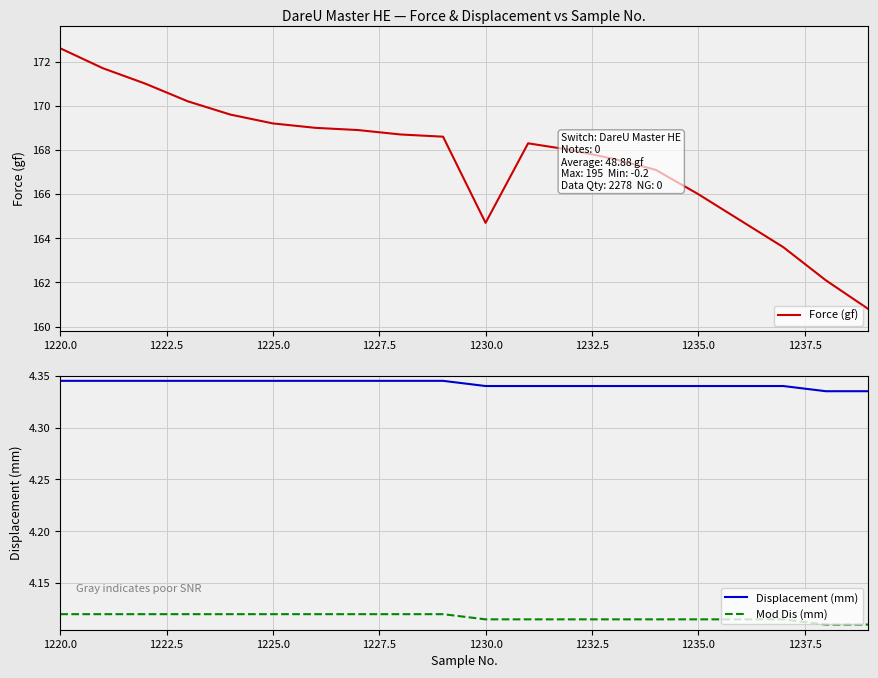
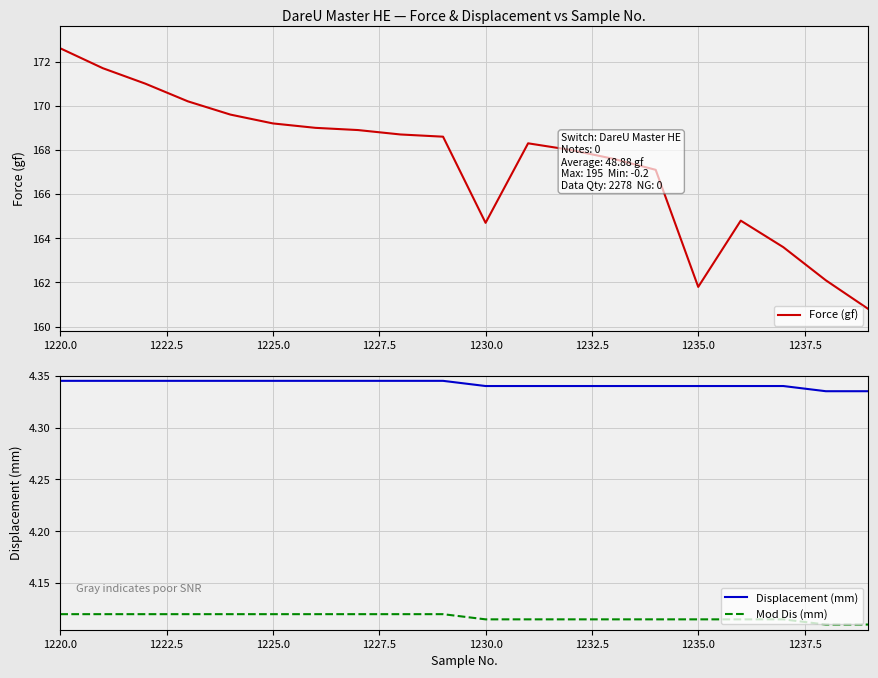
  {
    "DareU Master HE — Force & Displacement vs Sample No.": {
      "1220.0": 172.6,
      "1225.0": 169.2,
      "1230.0": 164.7,
-     "1235.0": 166.0
+     "1235.0": 161.8
    }
  }
